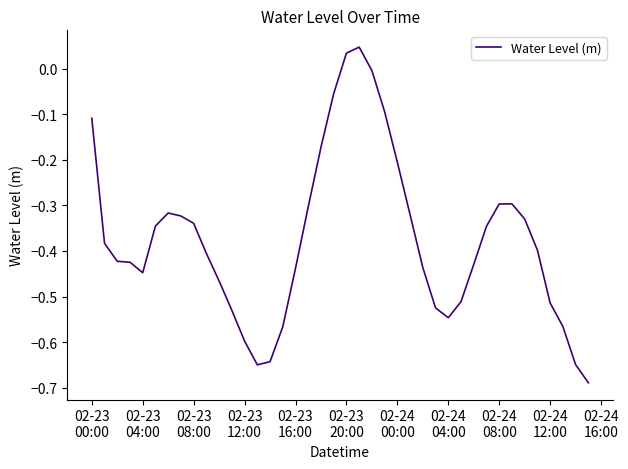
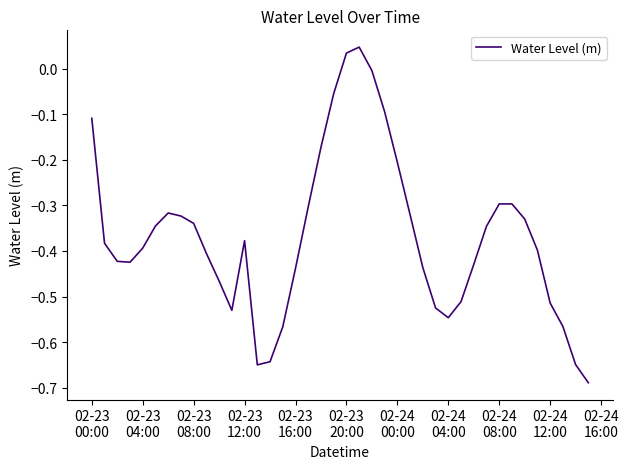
  {
    "02-23 00:00": -0.11,
-   "02-23 04:00": -0.45,
+   "02-23 04:00": -0.39,
    "02-23 08:00": -0.34,
-   "02-23 12:00": -0.60,
+   "02-23 12:00": -0.38,
    "02-23 16:00": -0.44,
    "02-23 20:00": 0.03,
    "02-24 00:00": -0.21,
    "02-24 04:00": -0.55,
    "02-24 08:00": -0.30,
    "02-24 12:00": -0.51
  }
